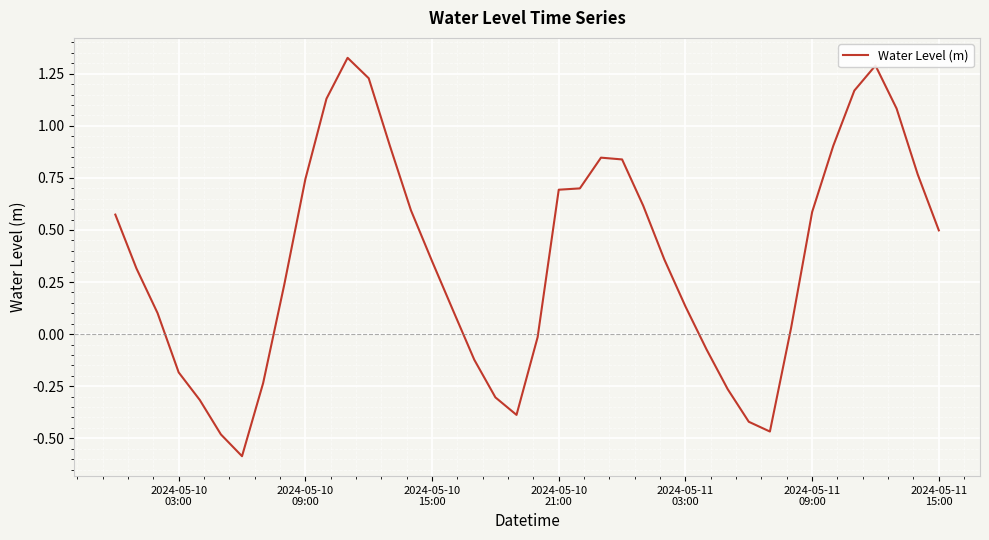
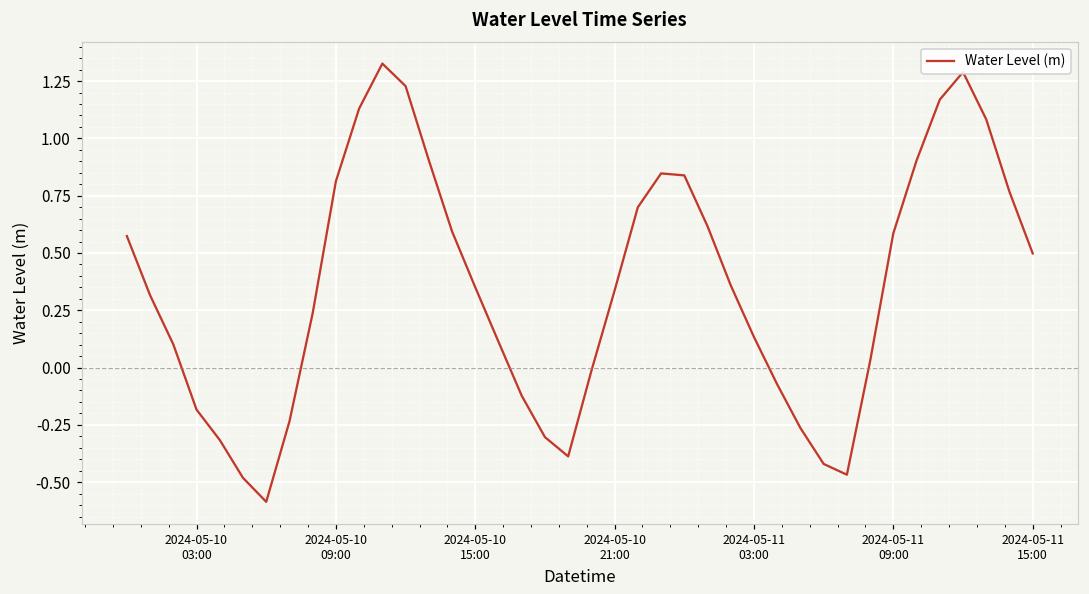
  {
    "2024-05-10 03:00": -0.18,
-   "2024-05-10 09:00": 0.74,
+   "2024-05-10 09:00": 0.81,
    "2024-05-10 15:00": 0.35,
-   "2024-05-10 21:00": 0.69,
+   "2024-05-10 21:00": 0.34,
    "2024-05-11 03:00": 0.13,
    "2024-05-11 09:00": 0.59,
    "2024-05-11 15:00": 0.50
  }
